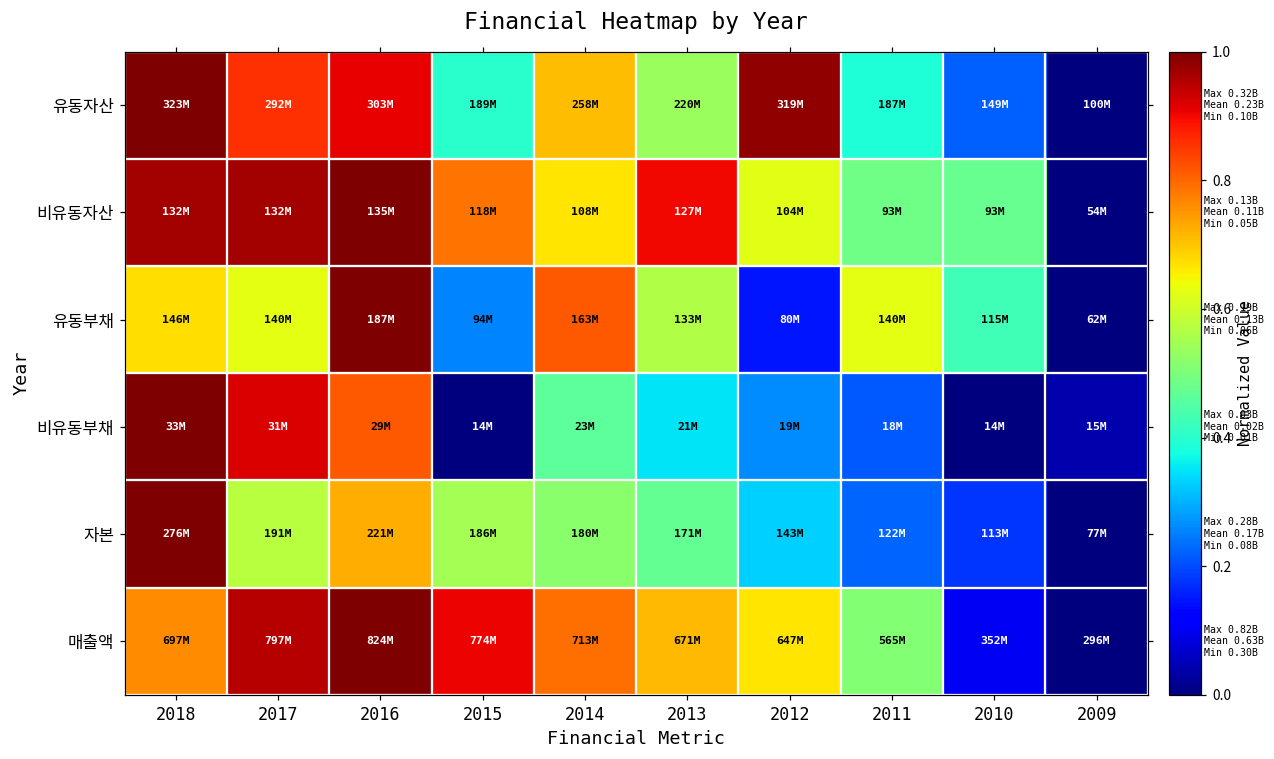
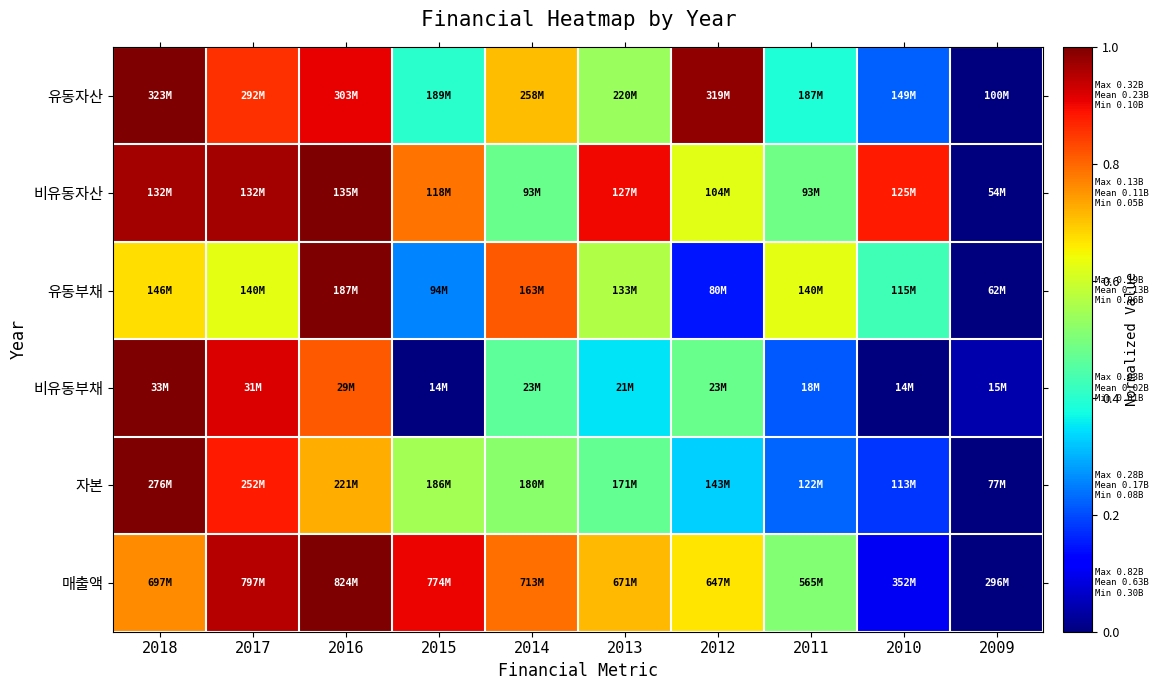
  {
    "유동자산": {
      "2018": "323M",
      "2017": "292M",
      "2016": "303M",
      "2015": "189M",
      "2014": "258M",
      "2013": "220M",
      "2012": "319M",
      "2011": "187M",
      "2010": "149M",
      "2009": "100M"
    },
    "비유동자산": {
      "2018": "132M",
      "2017": "132M",
      "2016": "135M",
      "2015": "118M",
-     "2014": "108M",
+     "2014": "93M",
      "2013": "127M",
      "2012": "104M",
      "2011": "93M",
-     "2010": "93M",
+     "2010": "125M",
      "2009": "54M"
    },
    "유동부채": {
      "2018": "146M",
      "2017": "140M",
      "2016": "187M",
      "2015": "94M",
      "2014": "163M",
      "2013": "133M",
      "2012": "80M",
      "2011": "140M",
      "2010": "115M",
      "2009": "62M"
    },
    "비유동부채": {
      "2018": "33M",
      "2017": "31M",
      "2016": "29M",
      "2015": "14M",
      "2014": "23M",
      "2013": "21M",
-     "2012": "19M",
+     "2012": "23M",
      "2011": "18M",
      "2010": "14M",
      "2009": "15M"
    },
    "자본": {
      "2018": "276M",
-     "2017": "191M",
+     "2017": "252M",
      "2016": "221M",
      "2015": "186M",
      "2014": "180M",
      "2013": "171M",
      "2012": "143M",
      "2011": "122M",
      "2010": "113M",
      "2009": "77M"
    },
    "매출액": {
      "2018": "697M",
      "2017": "797M",
      "2016": "824M",
      "2015": "774M",
      "2014": "713M",
      "2013": "671M",
      "2012": "647M",
      "2011": "565M",
      "2010": "352M",
      "2009": "296M"
    }
  }
